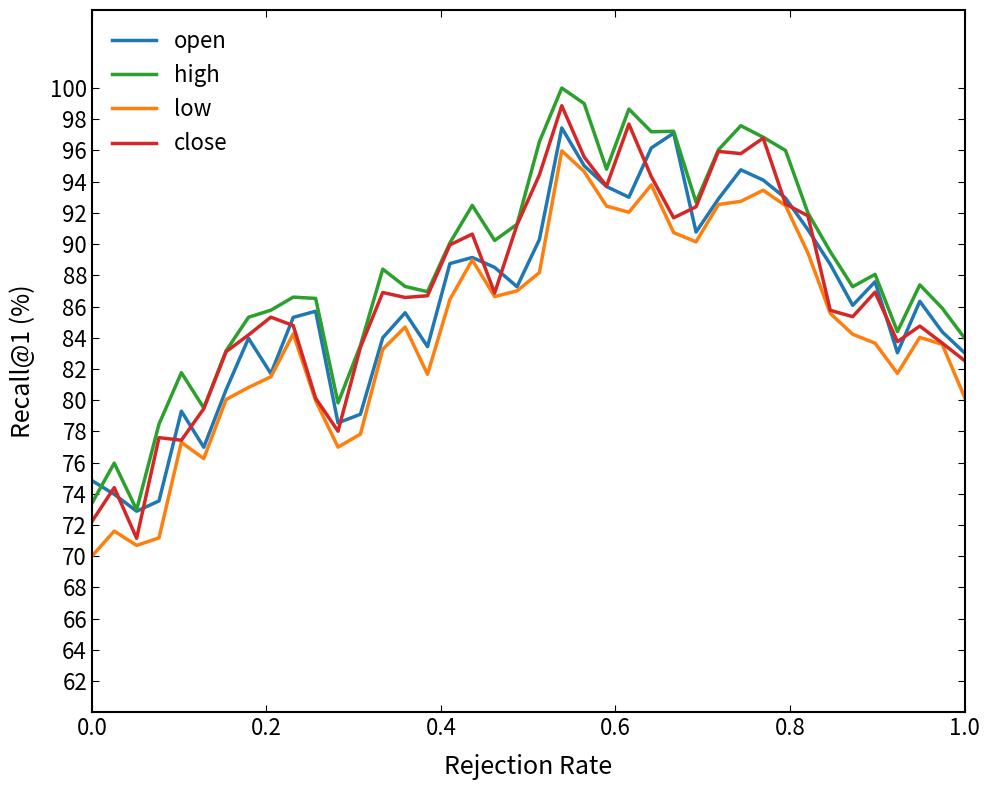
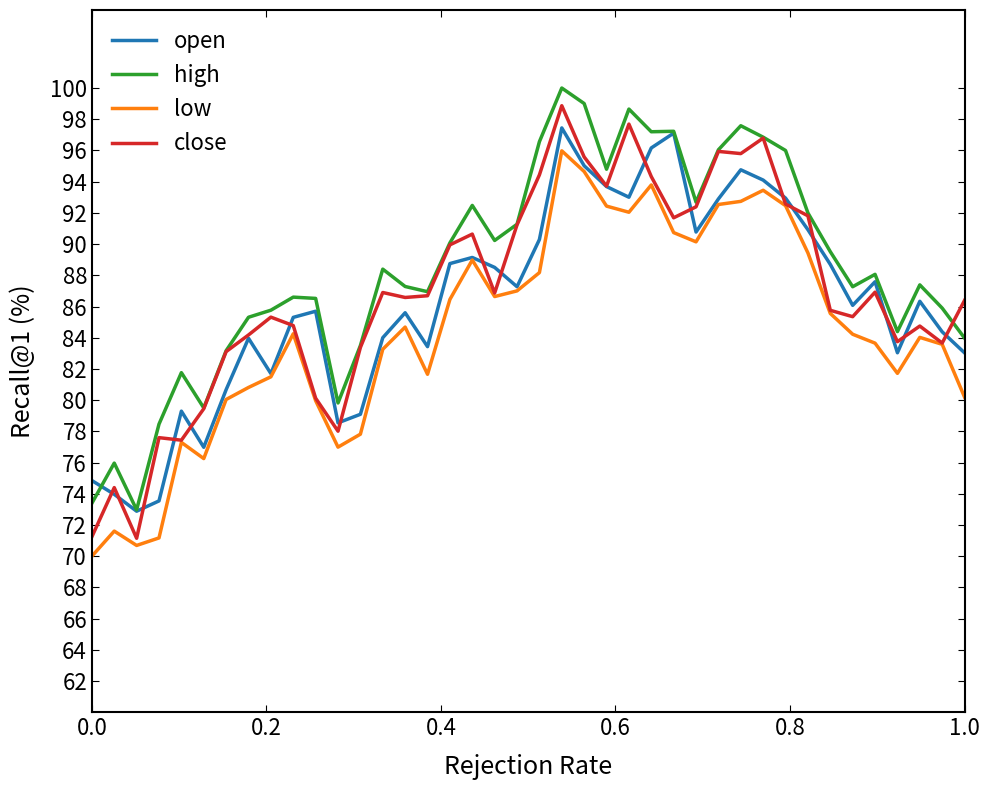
  {
    "open": {
      "0.0": 74.8,
      "1.0": 83.0
    },
    "high": {
      "0.0": 73.4,
      "1.0": 84.0
    },
    "low": {
      "0.0": 70.0,
      "1.0": 80.2
    },
    "close": {
-     "0.0": 72.2,
-     "1.0": 82.5
+     "0.0": 71.2,
+     "1.0": 86.4
    }
  }
